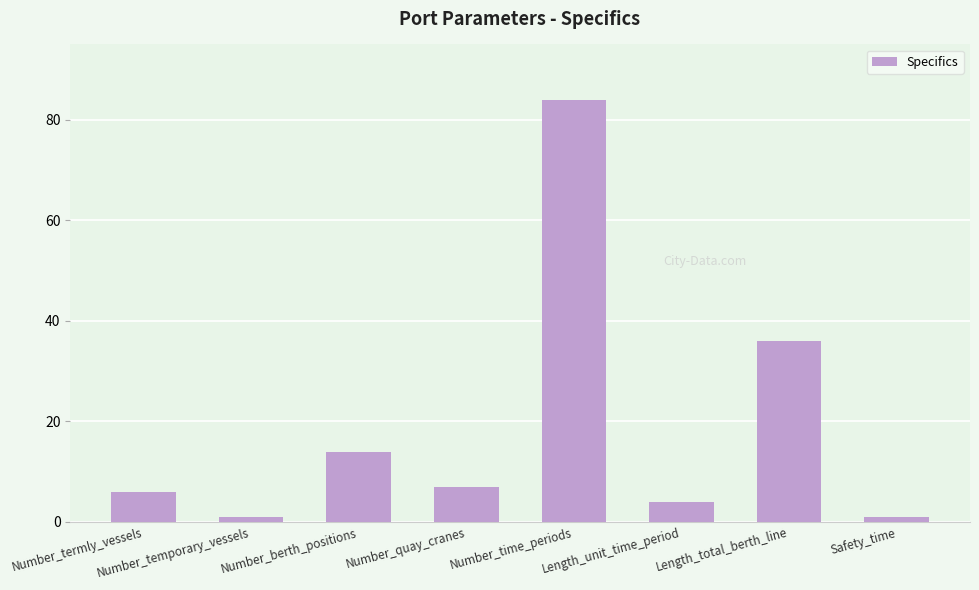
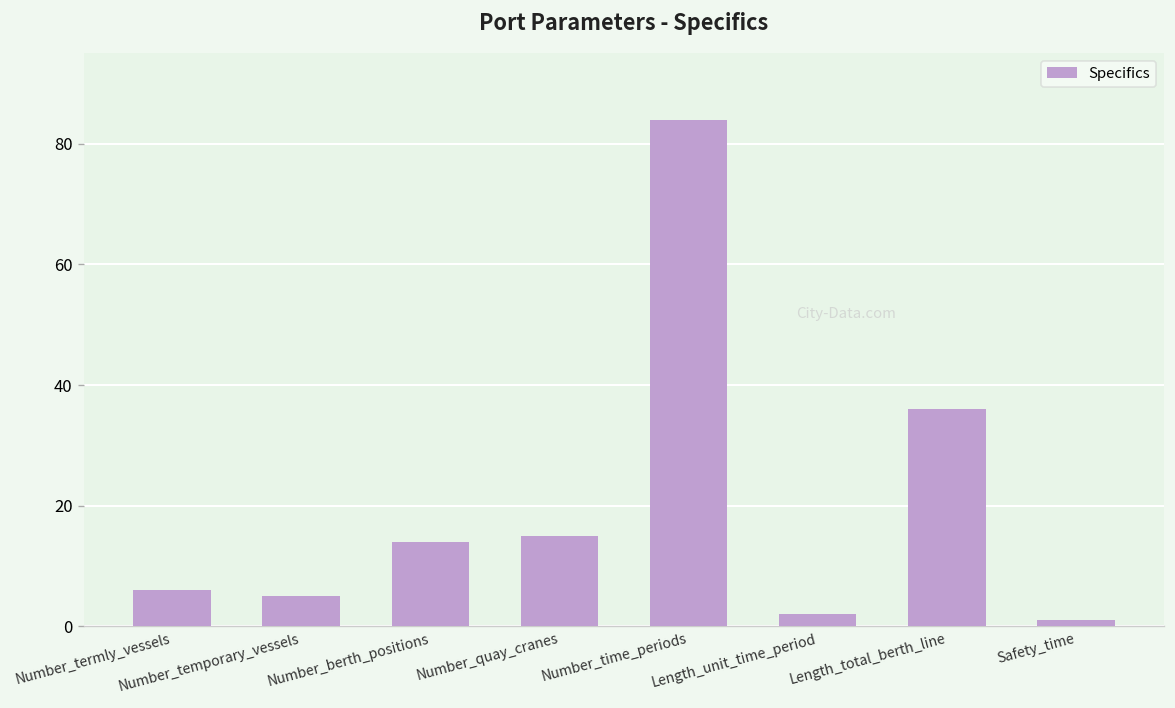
  {
    "Number_termly_vessels": 6,
-   "Number_temporary_vessels": 1,
+   "Number_temporary_vessels": 5,
    "Number_berth_positions": 14,
-   "Number_quay_cranes": 7,
+   "Number_quay_cranes": 15,
    "Number_time_periods": 84,
-   "Length_unit_time_period": 4,
+   "Length_unit_time_period": 2,
    "Length_total_berth_line": 36,
    "Safety_time": 1
  }
